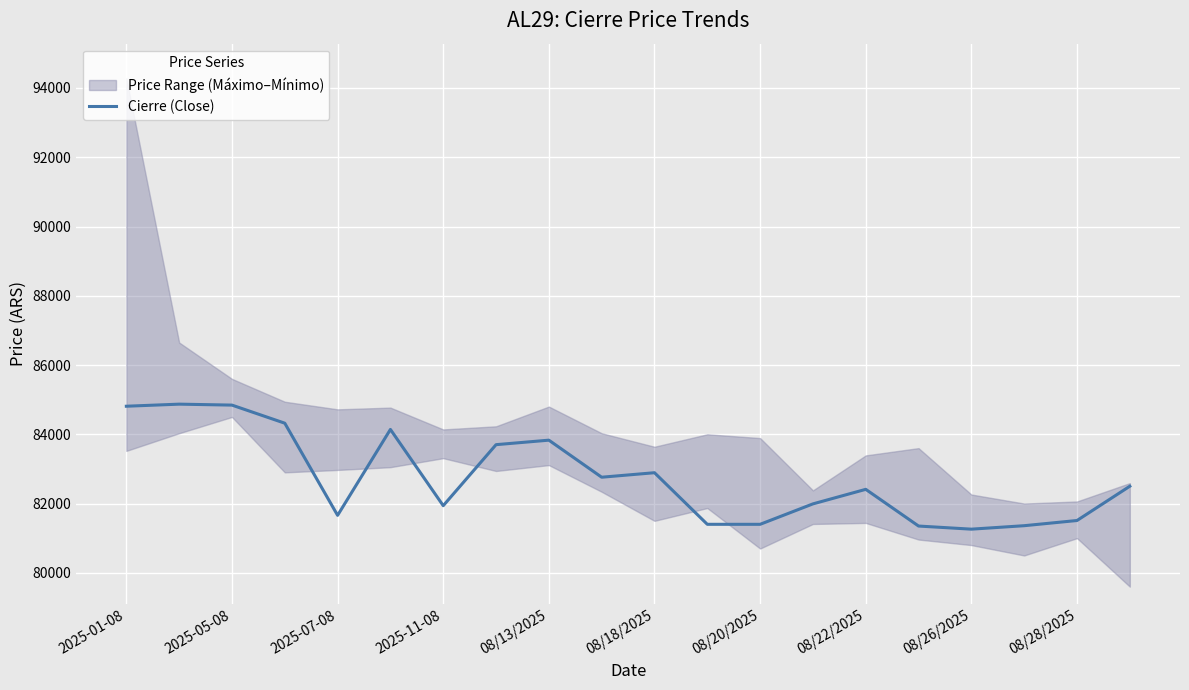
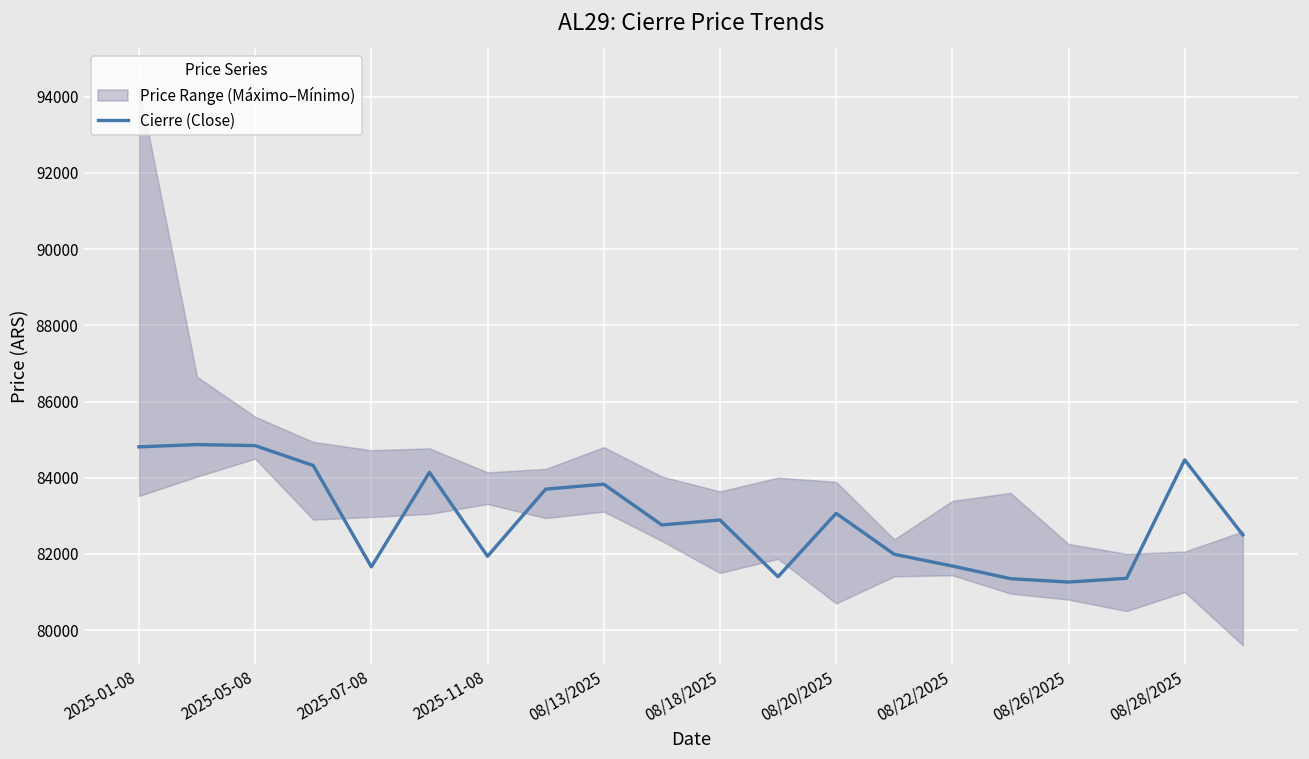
  {
    "Cierre (Close)": {
      "2025-01-08": 84800,
      "2025-05-08": 84800,
      "2025-07-08": 81700,
      "2025-11-08": 81900,
      "08/13/2025": 83800,
      "08/18/2025": 82900,
-     "08/20/2025": 81400,
-     "08/22/2025": 82400,
+     "08/20/2025": 83100,
+     "08/22/2025": 81700,
      "08/26/2025": 81300,
-     "08/28/2025": 81500
+     "08/28/2025": 84500
    }
  }
